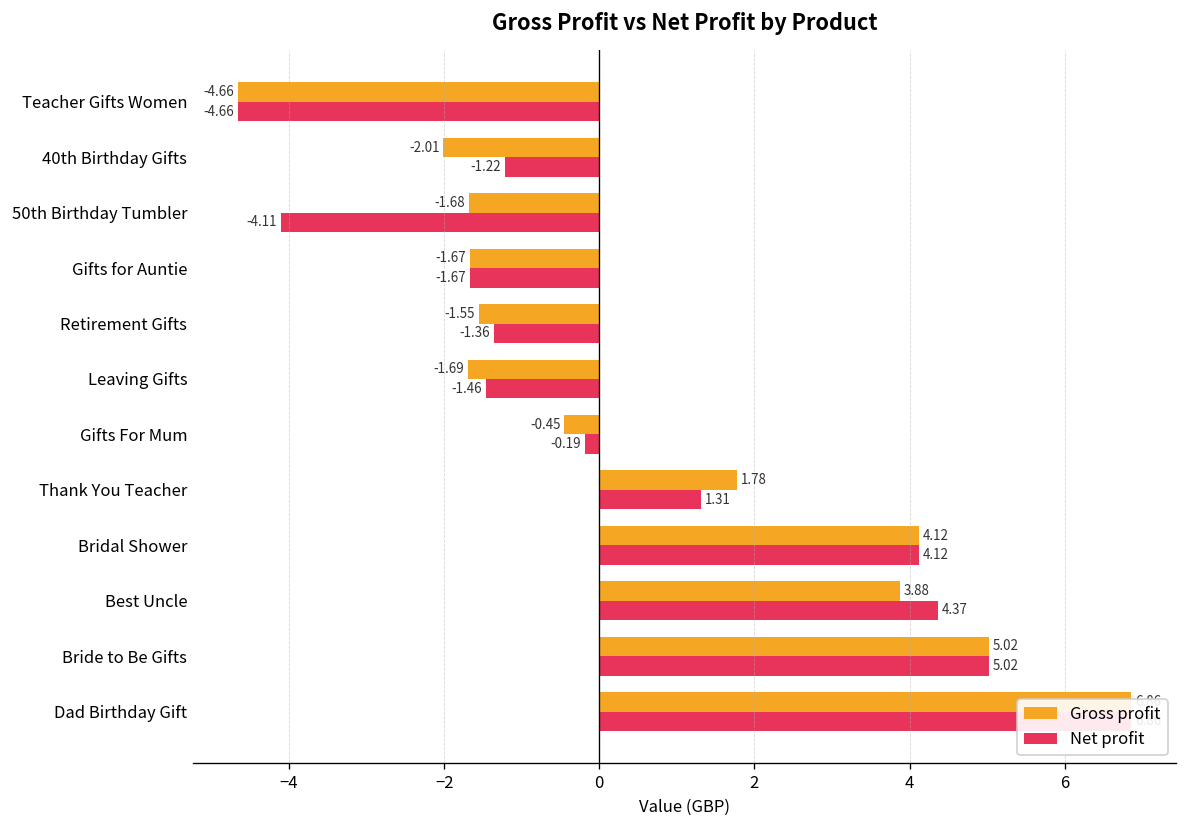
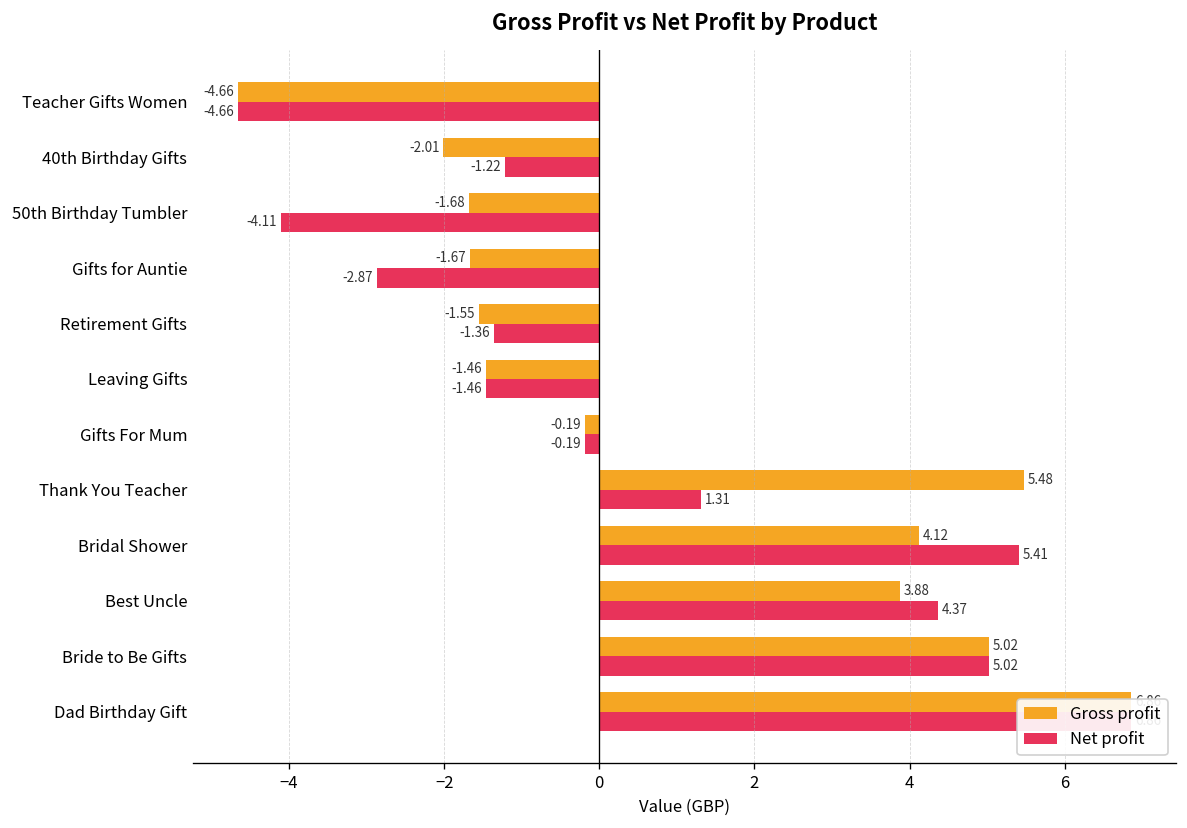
  {
    "Gross profit": {
      "Teacher Gifts Women": -4.66,
      "40th Birthday Gifts": -2.01,
      "50th Birthday Tumbler": -1.68,
      "Gifts for Auntie": -1.67,
      "Retirement Gifts": -1.55,
-     "Leaving Gifts": -1.69,
-     "Gifts For Mum": -0.45,
-     "Thank You Teacher": 1.78,
+     "Leaving Gifts": -1.46,
+     "Gifts For Mum": -0.19,
+     "Thank You Teacher": 5.48,
      "Bridal Shower": 4.12,
      "Best Uncle": 3.88,
      "Bride to Be Gifts": 5.02
    },
    "Net profit": {
      "Teacher Gifts Women": -4.66,
      "40th Birthday Gifts": -1.22,
      "50th Birthday Tumbler": -4.11,
-     "Gifts for Auntie": -1.67,
+     "Gifts for Auntie": -2.87,
      "Retirement Gifts": -1.36,
      "Leaving Gifts": -1.46,
      "Gifts For Mum": -0.19,
      "Thank You Teacher": 1.31,
-     "Bridal Shower": 4.12,
+     "Bridal Shower": 5.41,
      "Best Uncle": 4.37,
      "Bride to Be Gifts": 5.02
    }
  }
